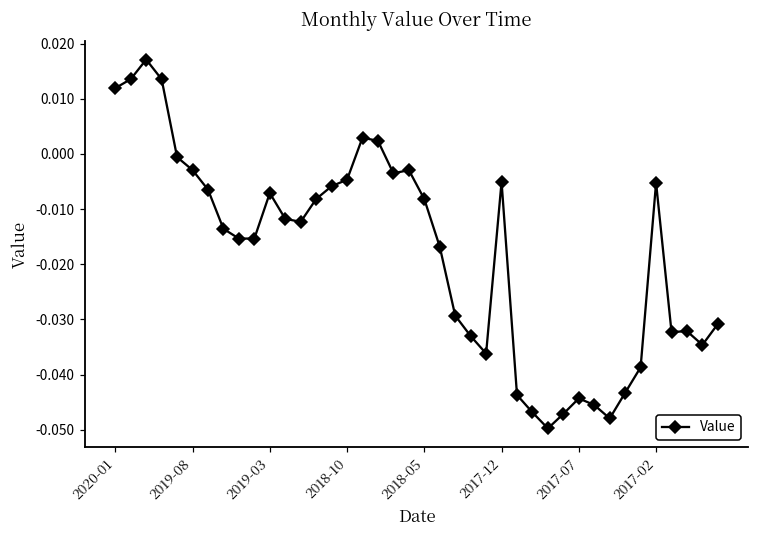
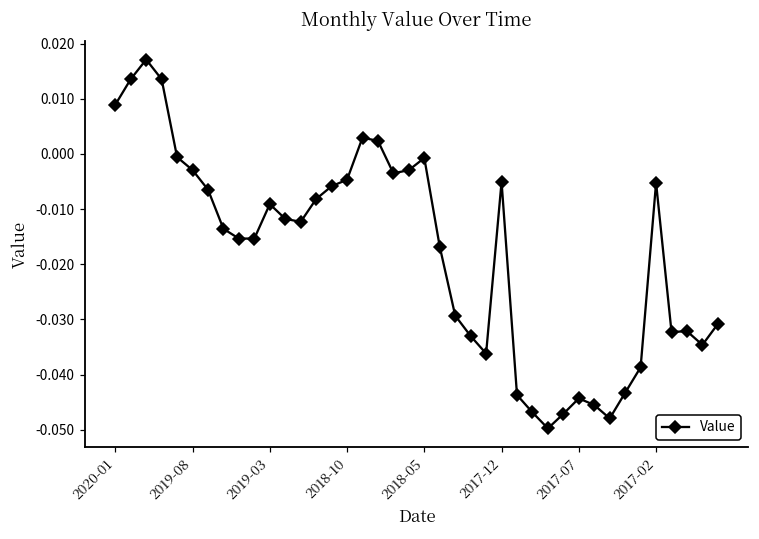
  {
-   "2020-01": 0.012,
+   "2020-01": 0.009,
    "2019-08": -0.003,
-   "2019-03": -0.007,
+   "2019-03": -0.009,
    "2018-10": -0.005,
-   "2018-05": -0.008,
+   "2018-05": -0.001,
    "2017-12": -0.005,
    "2017-07": -0.044,
    "2017-02": -0.005
  }
